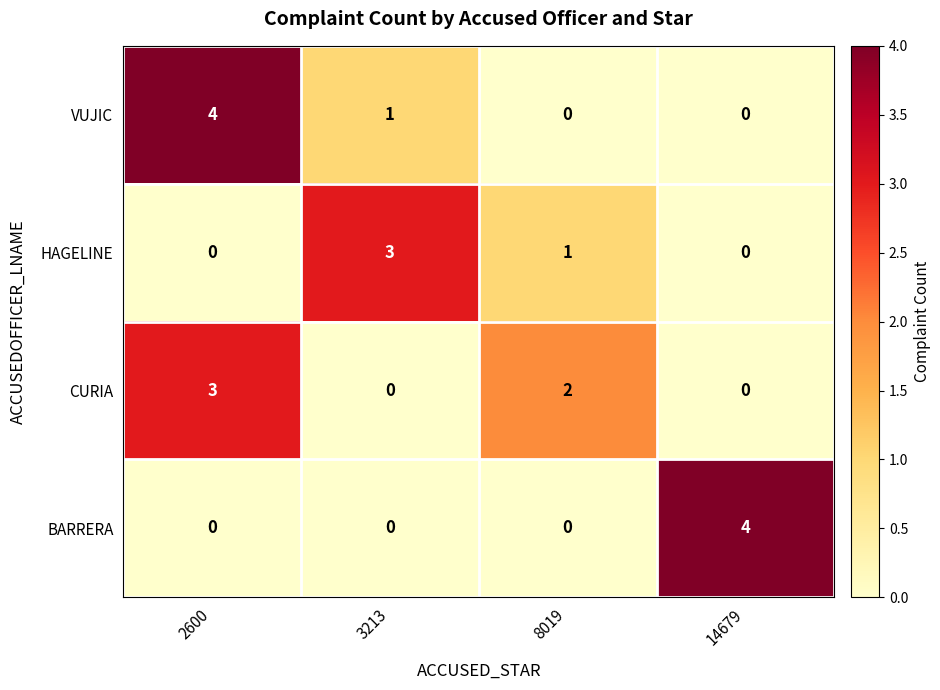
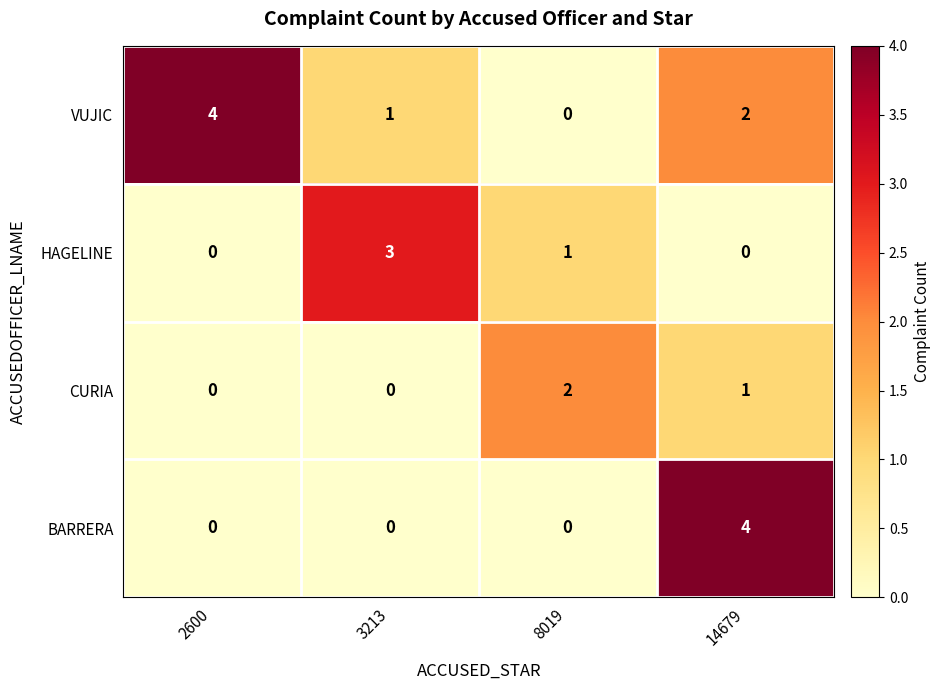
  {
    "VUJIC": {
      "2600": 4,
      "3213": 1,
      "8019": 0,
-     "14679": 0
+     "14679": 2
    },
    "HAGELINE": {
      "2600": 0,
      "3213": 3,
      "8019": 1,
      "14679": 0
    },
    "CURIA": {
-     "2600": 3,
+     "2600": 0,
      "3213": 0,
      "8019": 2,
-     "14679": 0
+     "14679": 1
    },
    "BARRERA": {
      "2600": 0,
      "3213": 0,
      "8019": 0,
      "14679": 4
    }
  }
